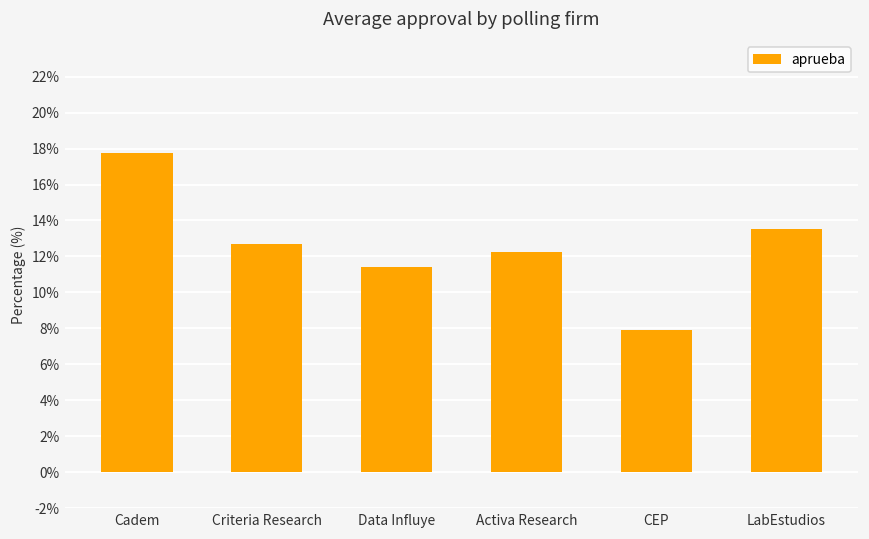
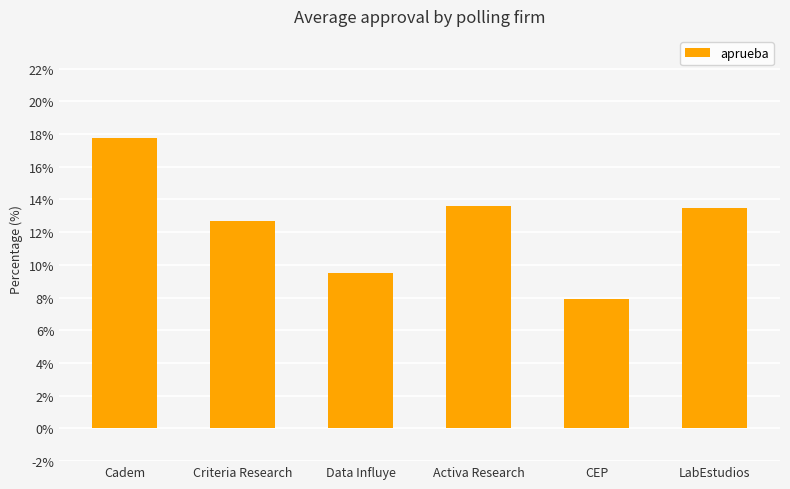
  {
    "Cadem": "17.7%",
    "Criteria Research": "12.7%",
-   "Data Influye": "11.4%",
-   "Activa Research": "12.2%",
+   "Data Influye": "9.5%",
+   "Activa Research": "13.6%",
    "CEP": "7.9%",
    "LabEstudios": "13.5%"
  }
